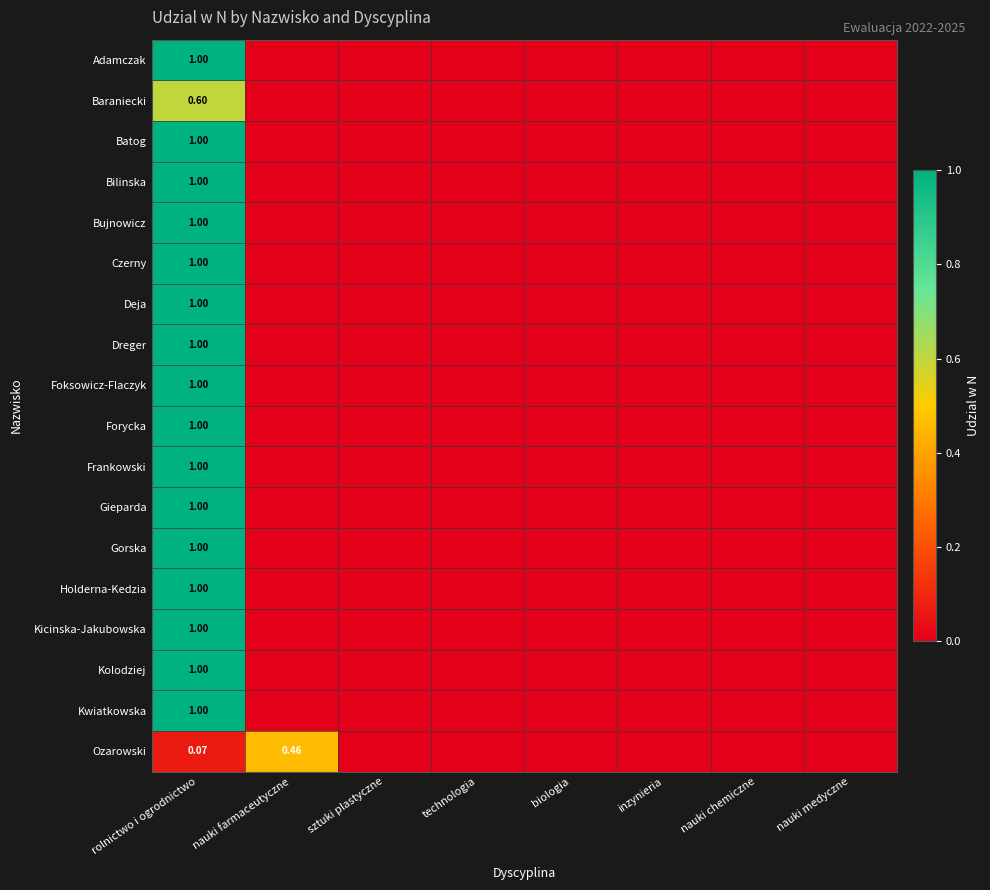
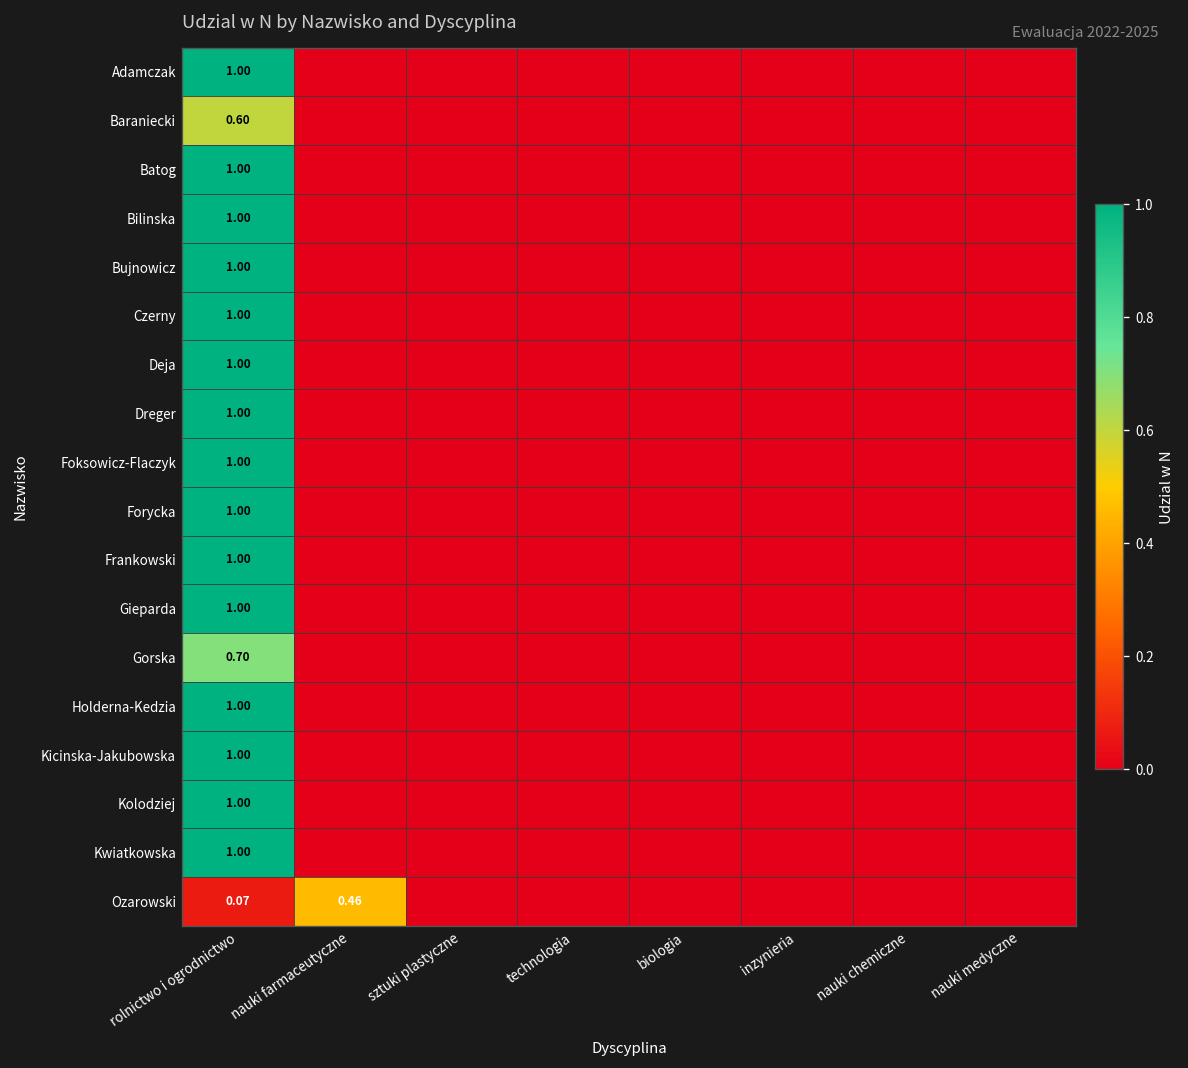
  {
    "Adamczak": {
      "rolnictwo i ogrodnictwo": 1.00
    },
    "Baraniecki": {
      "rolnictwo i ogrodnictwo": 0.60
    },
    "Batog": {
      "rolnictwo i ogrodnictwo": 1.00
    },
    "Bilinska": {
      "rolnictwo i ogrodnictwo": 1.00
    },
    "Bujnowicz": {
      "rolnictwo i ogrodnictwo": 1.00
    },
    "Czerny": {
      "rolnictwo i ogrodnictwo": 1.00
    },
    "Deja": {
      "rolnictwo i ogrodnictwo": 1.00
    },
    "Dreger": {
      "rolnictwo i ogrodnictwo": 1.00
    },
    "Foksowicz-Flaczyk": {
      "rolnictwo i ogrodnictwo": 1.00
    },
    "Forycka": {
      "rolnictwo i ogrodnictwo": 1.00
    },
    "Frankowski": {
      "rolnictwo i ogrodnictwo": 1.00
    },
    "Gieparda": {
      "rolnictwo i ogrodnictwo": 1.00
    },
    "Gorska": {
-     "rolnictwo i ogrodnictwo": 1.00
+     "rolnictwo i ogrodnictwo": 0.70
    },
    "Holderna-Kedzia": {
      "rolnictwo i ogrodnictwo": 1.00
    },
    "Kicinska-Jakubowska": {
      "rolnictwo i ogrodnictwo": 1.00
    },
    "Kolodziej": {
      "rolnictwo i ogrodnictwo": 1.00
    },
    "Kwiatkowska": {
      "rolnictwo i ogrodnictwo": 1.00
    },
    "Ozarowski": {
      "rolnictwo i ogrodnictwo": 0.07,
      "nauki farmaceutyczne": 0.46
    }
  }
